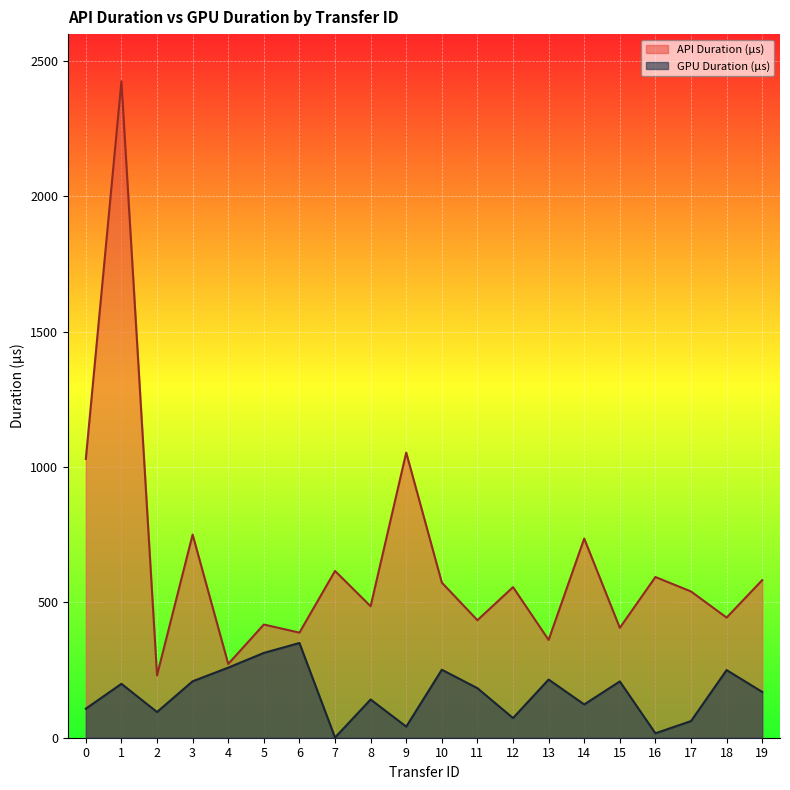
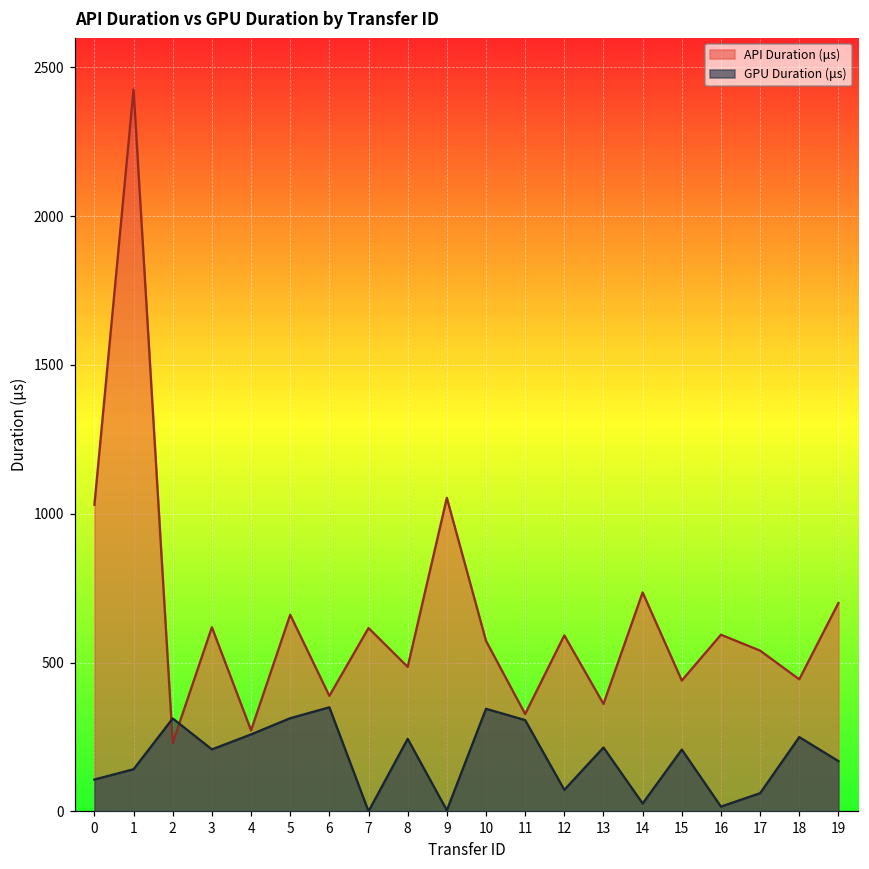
  {
    "API Duration (μs)": {
      "0": 1030,
      "1": 2430,
      "2": 230,
-     "3": 750,
+     "3": 620,
      "4": 270,
-     "5": 420,
+     "5": 660,
      "6": 390,
      "7": 620,
      "8": 490,
      "9": 1050,
      "10": 570,
-     "11": 430,
-     "12": 560,
+     "11": 330,
+     "12": 590,
      "13": 360,
      "14": 740,
-     "15": 410,
+     "15": 440,
      "16": 590,
      "17": 540,
      "18": 440,
-     "19": 580
+     "19": 700
    },
    "GPU Duration (μs)": {
      "0": 110,
-     "1": 200,
-     "2": 90,
+     "1": 140,
+     "2": 310,
      "3": 210,
      "4": 260,
      "5": 310,
      "6": 350,
      "7": 0,
-     "8": 140,
-     "9": 40,
-     "10": 250,
-     "11": 180,
+     "8": 240,
+     "9": 0,
+     "10": 350,
+     "11": 310,
      "12": 70,
      "13": 220,
-     "14": 120,
+     "14": 30,
      "15": 210,
      "16": 20,
      "17": 60,
      "18": 250,
      "19": 170
    }
  }
